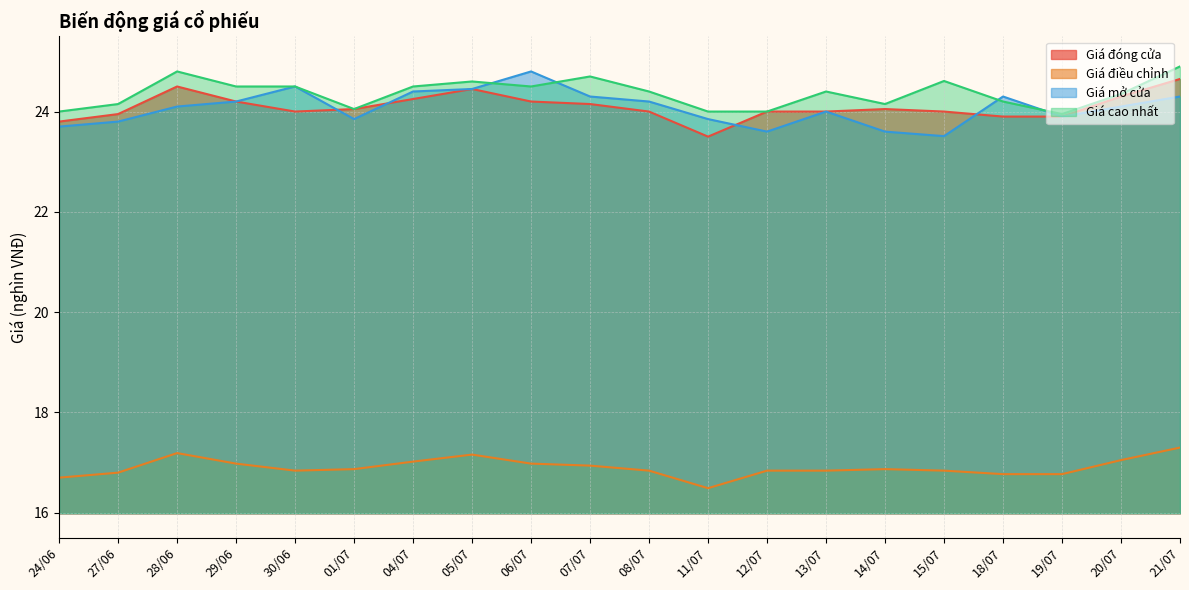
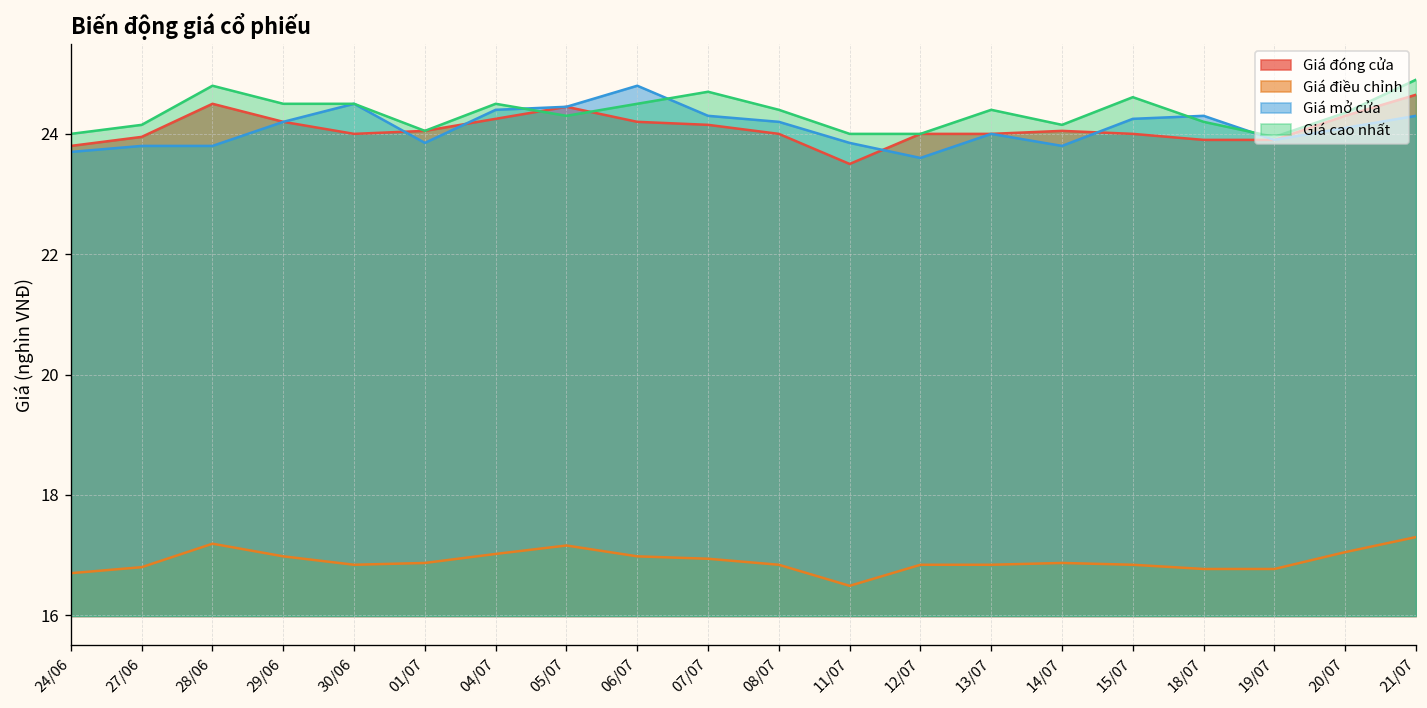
  {
    "Giá mở cửa": {
      "24/06": 23.7,
      "27/06": 23.8,
-     "28/06": 24.1,
+     "28/06": 23.8,
      "01/07": 23.9,
      "04/07": 24.4,
      "06/07": 24.8,
      "07/07": 24.3,
      "08/07": 24.2,
      "11/07": 23.9,
      "12/07": 23.6,
-     "14/07": 23.6,
-     "15/07": 23.5,
+     "14/07": 23.8,
+     "15/07": 24.3,
      "18/07": 24.3,
      "21/07": 24.3
    },
    "Giá cao nhất": {
      "24/06": 24.0,
      "27/06": 24.2,
      "28/06": 24.8,
      "29/06": 24.5,
      "04/07": 24.5,
-     "05/07": 24.6,
+     "05/07": 24.3,
      "06/07": 24.5,
      "07/07": 24.7,
      "08/07": 24.4,
      "11/07": 24.0,
      "13/07": 24.4,
      "14/07": 24.2,
      "15/07": 24.6,
      "18/07": 24.2,
      "21/07": 24.9
    }
  }
